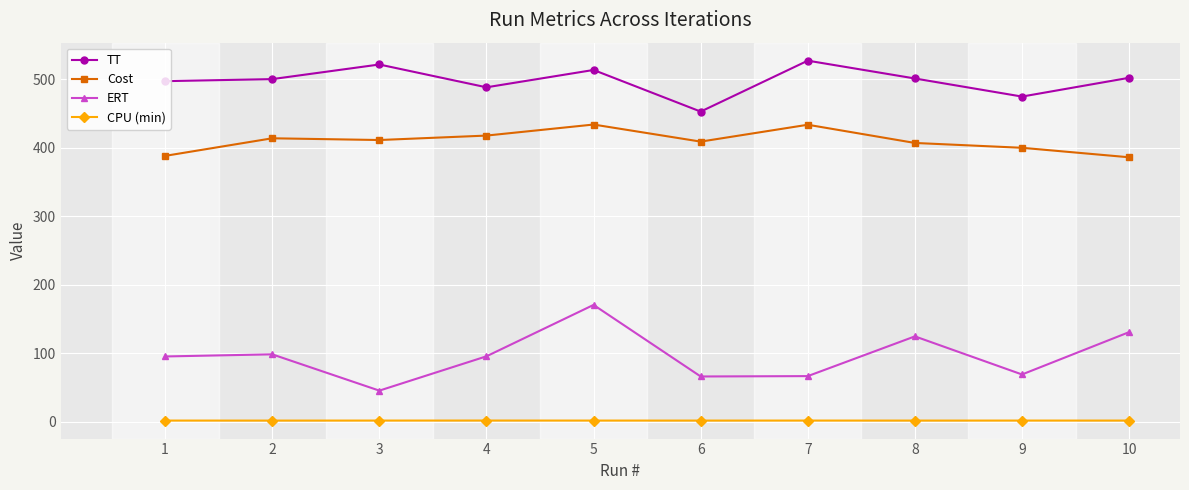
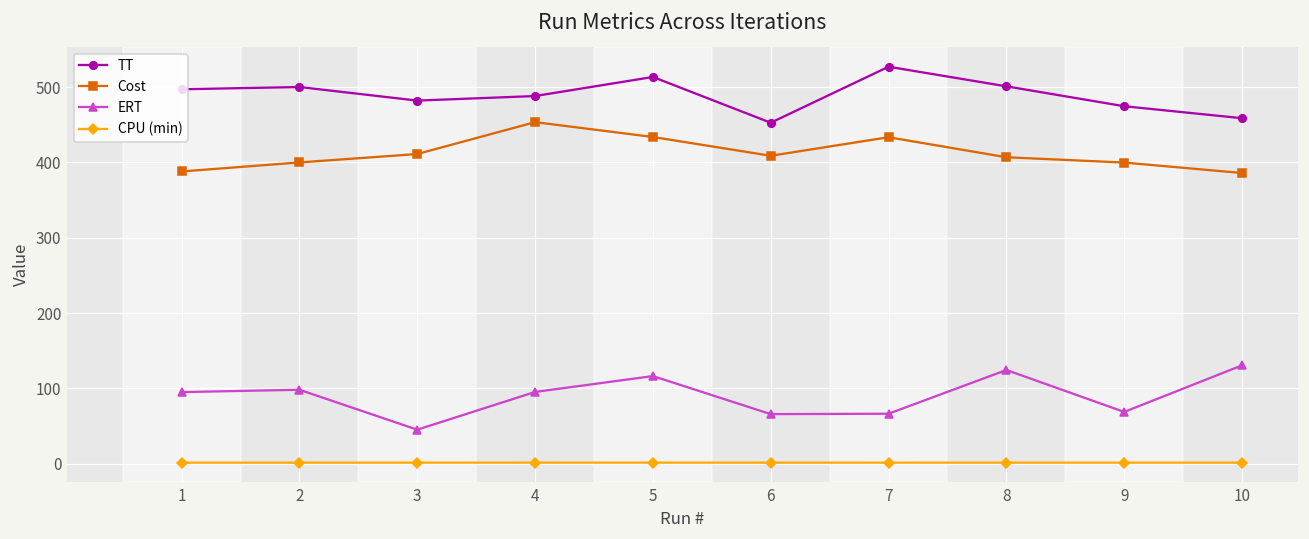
  {
    "TT": {
      "2": 500,
-     "3": 520,
+     "3": 480,
      "4": 490,
      "5": 510,
      "6": 450,
      "7": 530,
      "8": 500,
      "9": 470,
-     "10": 500
+     "10": 460
    },
    "Cost": {
      "1": 390,
-     "2": 410,
+     "2": 400,
      "3": 410,
-     "4": 420,
+     "4": 450,
      "5": 430,
      "6": 410,
      "7": 430,
      "8": 410,
      "9": 400,
      "10": 390
    },
    "ERT": {
      "1": 100,
      "2": 100,
      "3": 50,
      "4": 100,
-     "5": 170,
+     "5": 120,
      "6": 70,
      "7": 70,
      "8": 120,
      "9": 70,
      "10": 130
    },
    "CPU (min)": {
      "1": 0,
      "2": 0,
      "3": 0,
      "4": 0,
      "5": 0,
      "6": 0,
      "7": 0,
      "8": 0,
      "9": 0,
      "10": 0
    }
  }
